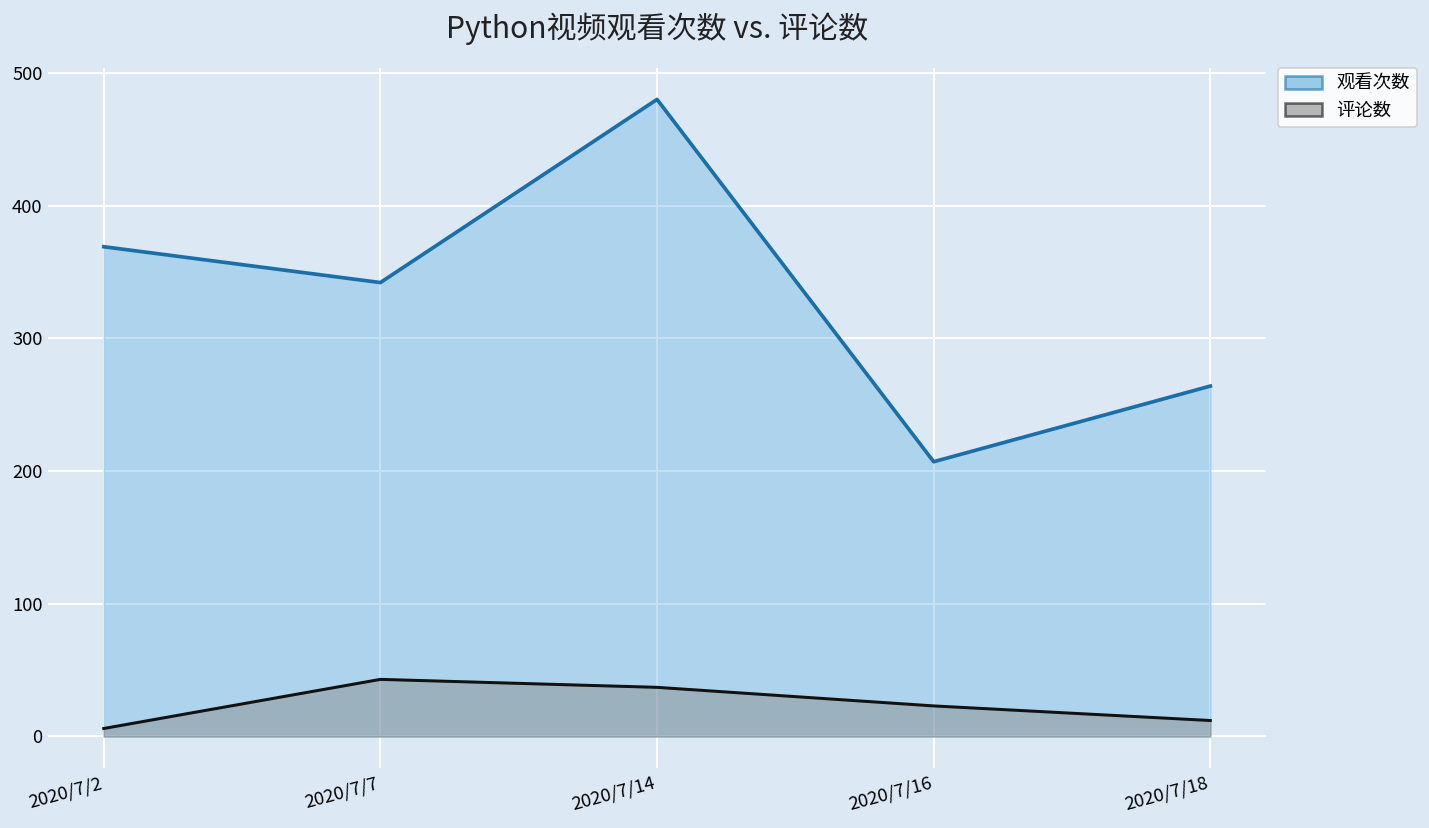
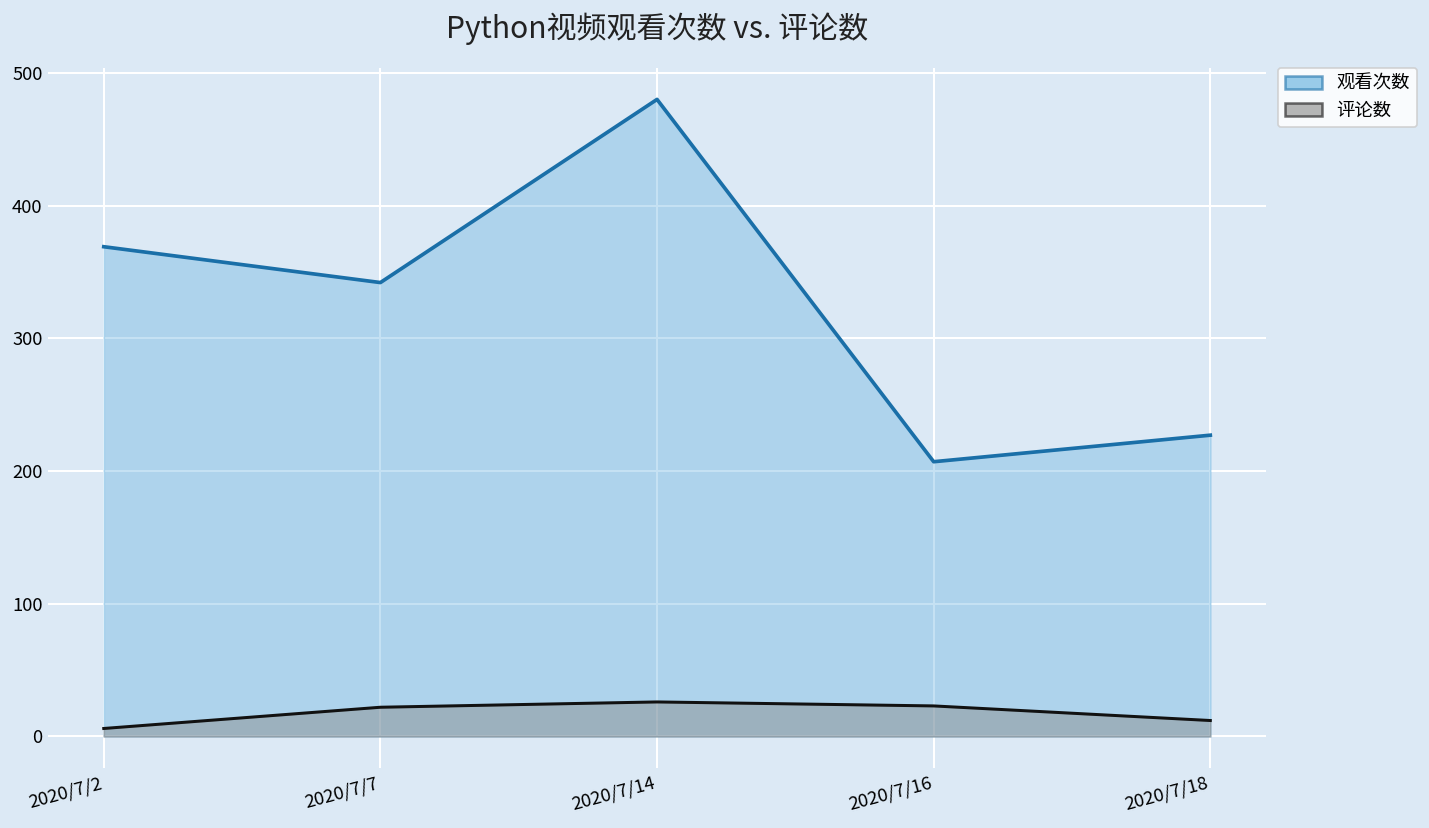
  {
    "观看次数": {
      "2020/7/2": 369,
      "2020/7/7": 342,
      "2020/7/14": 480,
      "2020/7/16": 207,
-     "2020/7/18": 264
+     "2020/7/18": 227
    },
    "评论数": {
      "2020/7/2": 6,
-     "2020/7/7": 43,
-     "2020/7/14": 37,
+     "2020/7/7": 22,
+     "2020/7/14": 26,
      "2020/7/16": 23,
      "2020/7/18": 12
    }
  }
